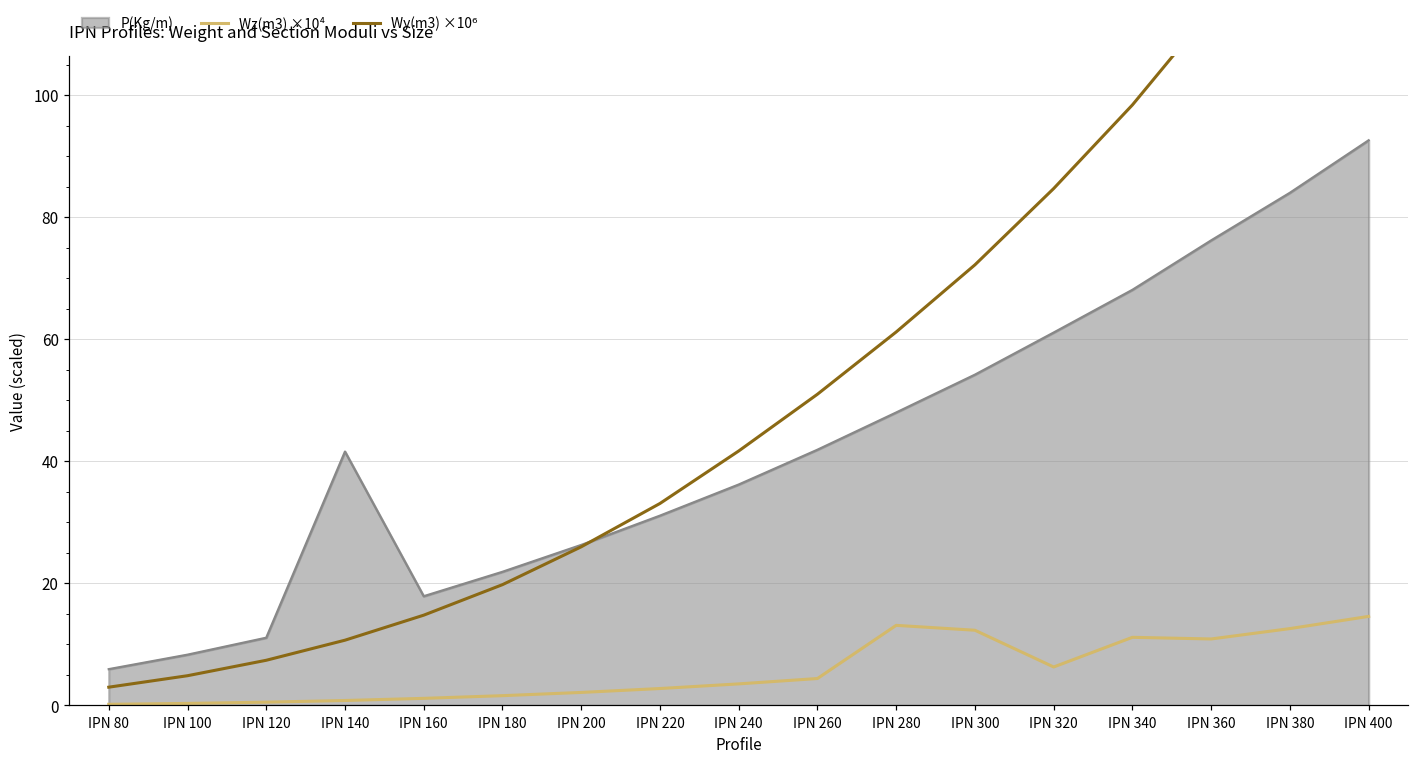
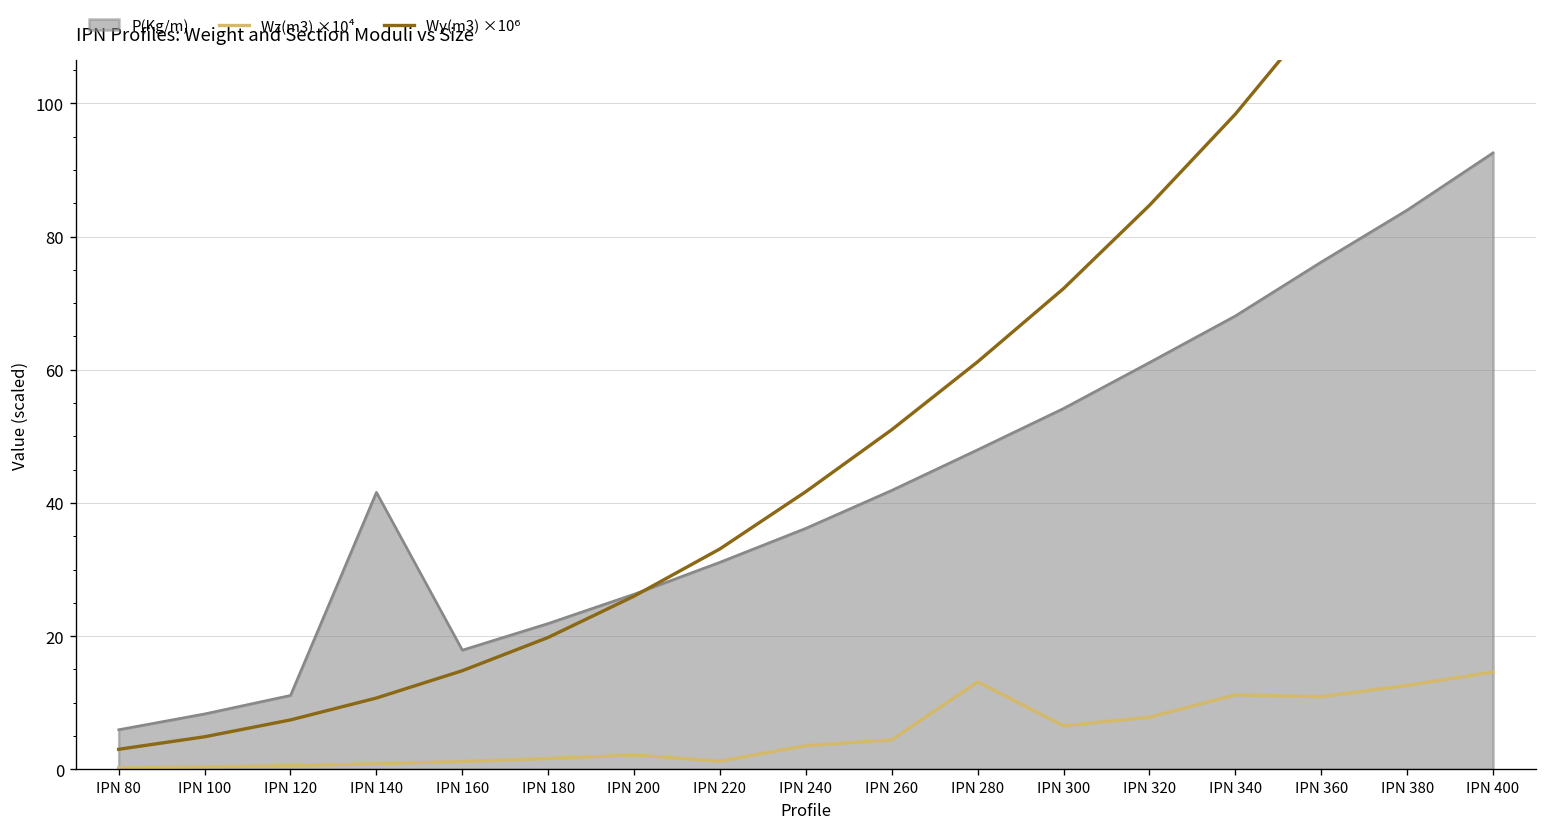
  {
    "P(Kg/m)": {
      "IPN 80": 6,
      "IPN 100": 8,
      "IPN 120": 11,
      "IPN 140": 42,
      "IPN 160": 18,
      "IPN 180": 22,
      "IPN 220": 31,
      "IPN 240": 36,
      "IPN 260": 42,
      "IPN 280": 48,
      "IPN 300": 54,
      "IPN 320": 61,
      "IPN 340": 68,
      "IPN 360": 76,
      "IPN 380": 84,
      "IPN 400": 93
    },
    "Wz(m3) ×10⁴": {
      "IPN 80": 0,
      "IPN 100": 0,
      "IPN 120": 1,
      "IPN 140": 1,
      "IPN 160": 1,
      "IPN 180": 2,
      "IPN 200": 2,
-     "IPN 220": 3,
+     "IPN 220": 1,
      "IPN 240": 4,
      "IPN 260": 4,
      "IPN 280": 13,
-     "IPN 300": 12,
-     "IPN 320": 6,
+     "IPN 300": 7,
+     "IPN 320": 8,
      "IPN 340": 11,
      "IPN 360": 11,
      "IPN 380": 13,
      "IPN 400": 15
    },
    "Wy(m3) ×10⁶": {
      "IPN 80": 3,
      "IPN 100": 5,
      "IPN 120": 7,
      "IPN 140": 11,
      "IPN 160": 15,
      "IPN 180": 20,
      "IPN 220": 33,
      "IPN 240": 42,
      "IPN 260": 51,
      "IPN 280": 61,
      "IPN 300": 72,
      "IPN 320": 85,
      "IPN 340": 98
    }
  }
